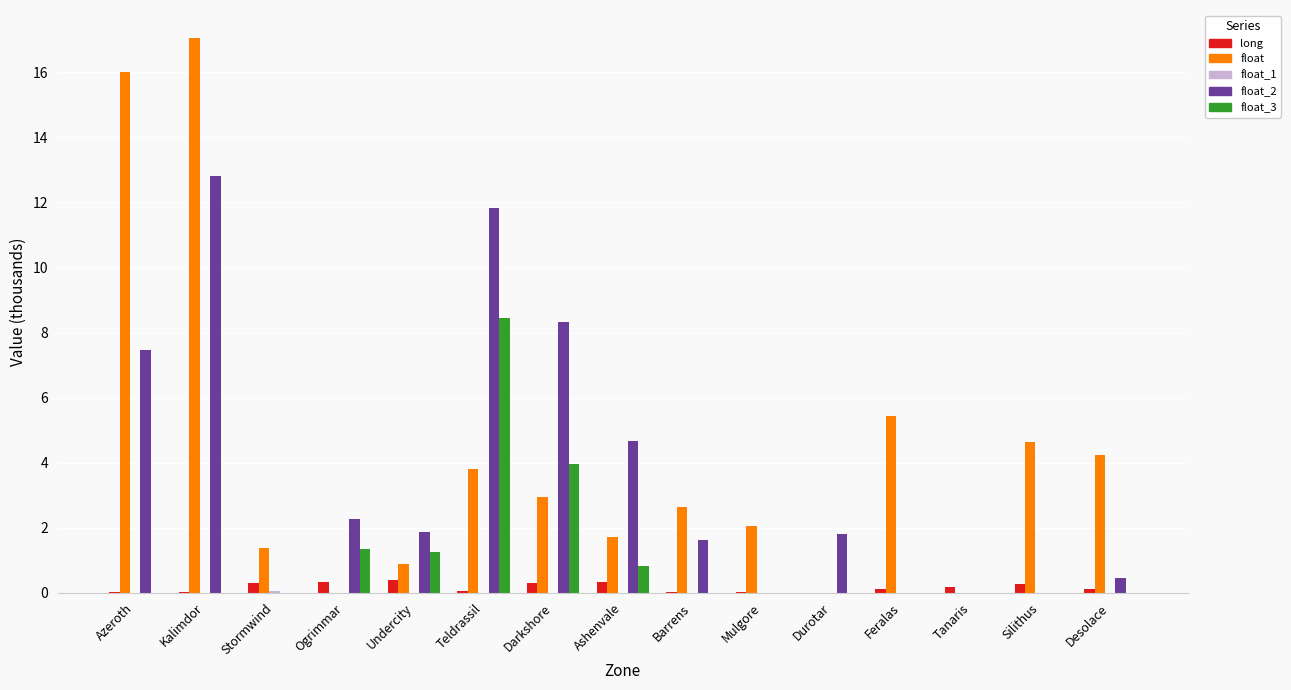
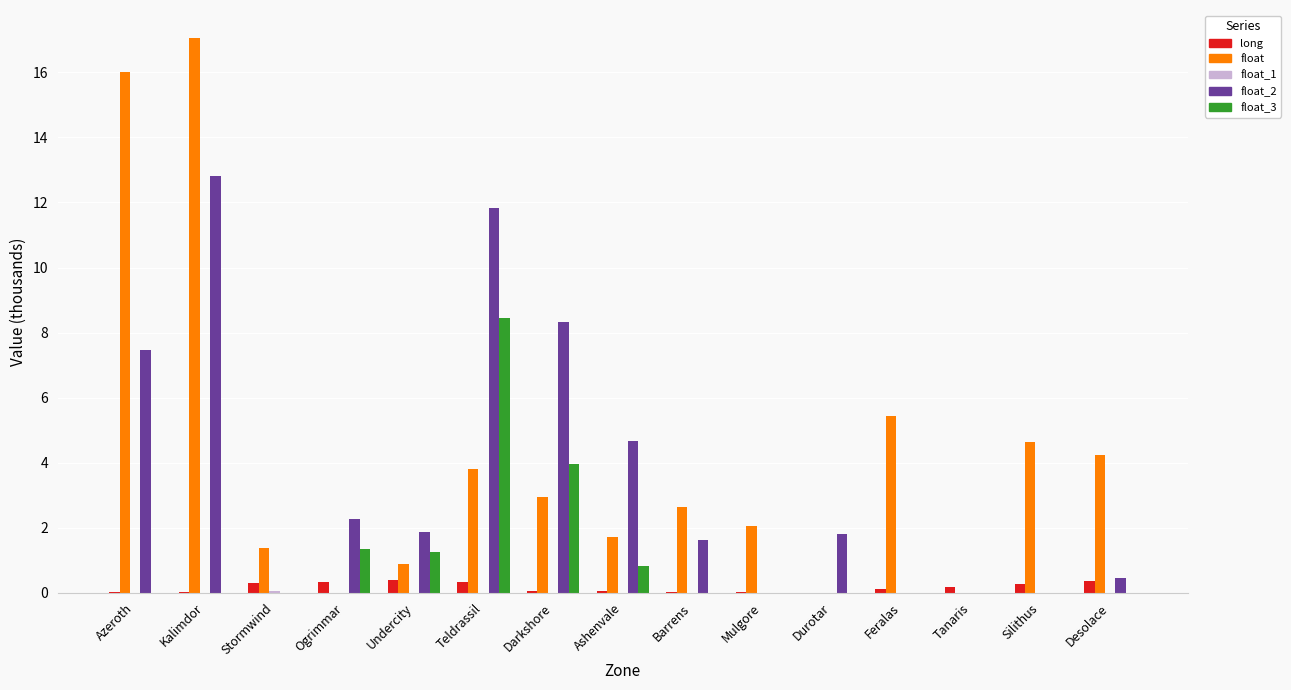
  {
    "long": {
      "Stormwind": 0.3,
      "Ogrimmar": 0.3,
      "Undercity": 0.4,
-     "Teldrassil": 0.0,
-     "Darkshore": 0.3,
-     "Ashenvale": 0.3,
+     "Teldrassil": 0.3,
+     "Darkshore": 0.0,
+     "Ashenvale": 0.0,
      "Feralas": 0.1,
      "Tanaris": 0.2,
      "Silithus": 0.3,
-     "Desolace": 0.1
+     "Desolace": 0.3
    },
    "float": {
      "Azeroth": 16.0,
      "Kalimdor": 17.1,
      "Stormwind": 1.4,
      "Ogrimmar": 0.0,
      "Undercity": 0.9,
      "Teldrassil": 3.8,
      "Darkshore": 2.9,
      "Ashenvale": 1.7,
      "Barrens": 2.6,
      "Mulgore": 2.0,
      "Durotar": 0.0,
      "Feralas": 5.4,
      "Tanaris": 0.0,
      "Silithus": 4.6,
      "Desolace": 4.2
    },
    "float_1": {
      "Azeroth": 0.0,
      "Kalimdor": 0.0,
      "Ogrimmar": 0.0,
      "Undercity": 0.0,
      "Teldrassil": 0.0,
      "Darkshore": 0.0,
      "Ashenvale": 0.0,
      "Barrens": 0.0,
      "Mulgore": 0.0,
      "Durotar": 0.0,
      "Feralas": 0.0,
      "Tanaris": 0.0,
      "Silithus": 0.0,
      "Desolace": 0.0
    },
    "float_2": {
      "Azeroth": 7.5,
      "Kalimdor": 12.8,
      "Stormwind": 0.0,
      "Ogrimmar": 2.3,
      "Undercity": 1.9,
      "Teldrassil": 11.8,
      "Darkshore": 8.3,
      "Ashenvale": 4.7,
      "Barrens": 1.6,
      "Mulgore": 0.0,
      "Durotar": 1.8,
      "Feralas": 0.0,
      "Tanaris": 0.0,
      "Silithus": 0.0,
      "Desolace": 0.5
    },
    "float_3": {
      "Azeroth": 0.0,
      "Kalimdor": 0.0,
      "Stormwind": 0.0,
      "Ogrimmar": 1.3,
      "Undercity": 1.2,
      "Teldrassil": 8.4,
      "Darkshore": 4.0,
      "Ashenvale": 0.8,
      "Barrens": 0.0,
      "Mulgore": 0.0,
      "Durotar": 0.0,
      "Feralas": 0.0,
      "Tanaris": 0.0,
      "Silithus": 0.0,
      "Desolace": 0.0
    }
  }
